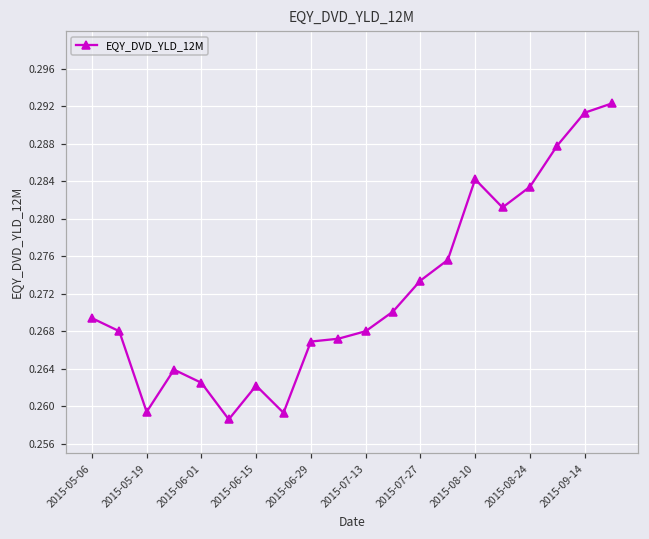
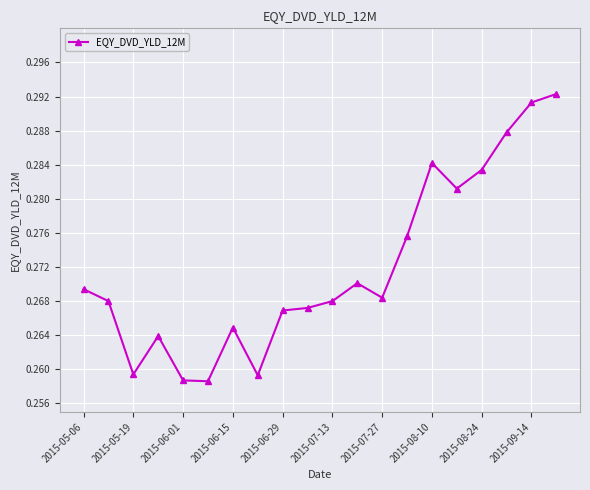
  {
    "2015-05-06": 0.269,
    "2015-05-19": 0.259,
-   "2015-06-01": 0.263,
-   "2015-06-15": 0.262,
+   "2015-06-01": 0.259,
+   "2015-06-15": 0.265,
    "2015-06-29": 0.267,
    "2015-07-13": 0.268,
-   "2015-07-27": 0.273,
+   "2015-07-27": 0.268,
    "2015-08-10": 0.284,
    "2015-08-24": 0.283,
    "2015-09-14": 0.291
  }
